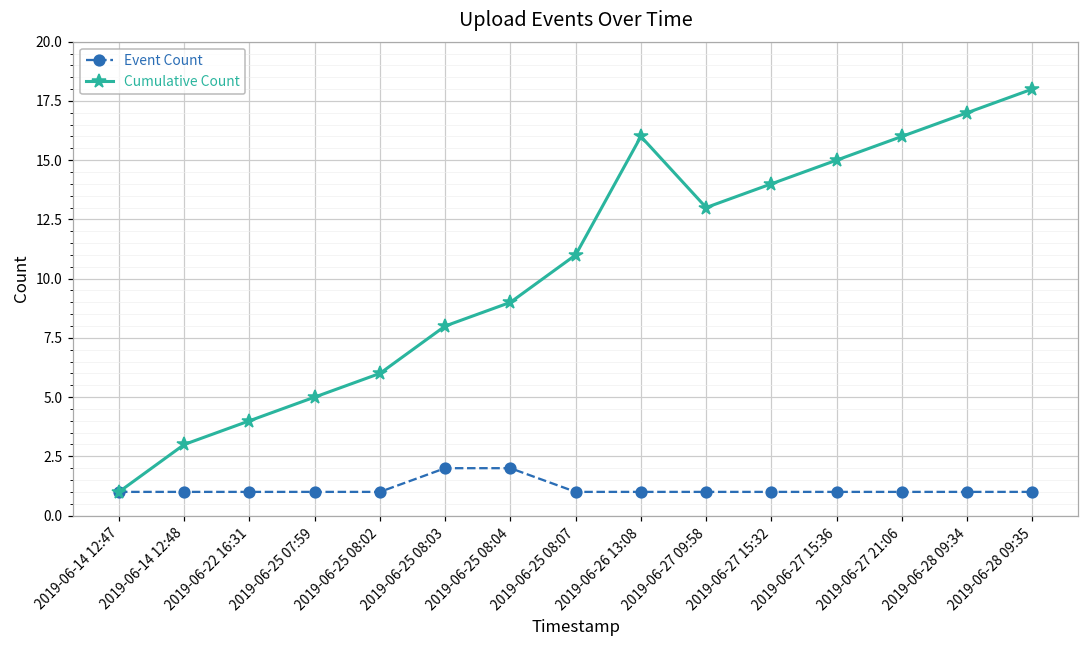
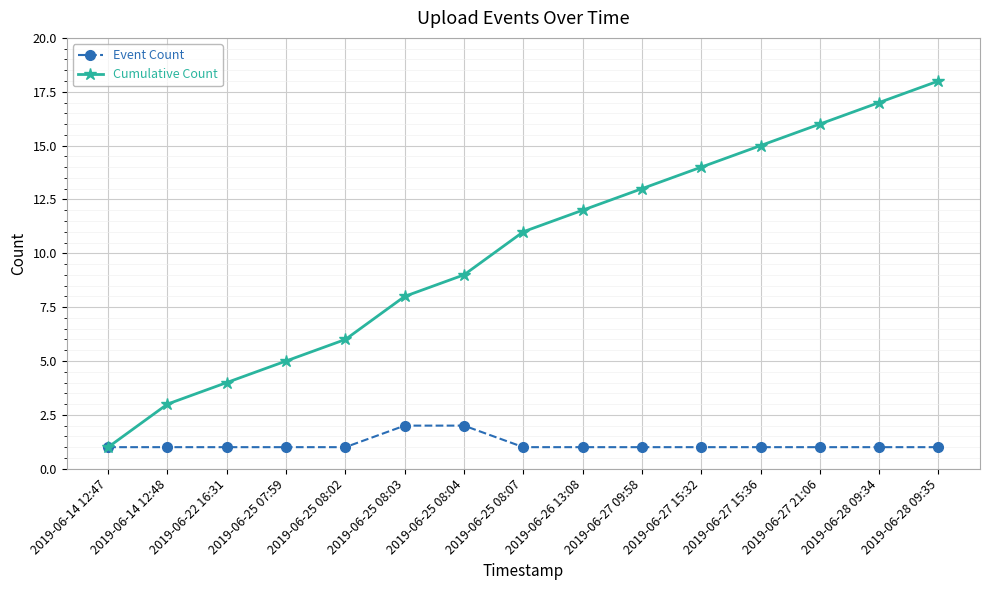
  {
    "Event Count": {
      "2019-06-14 12:48": 1,
      "2019-06-22 16:31": 1,
      "2019-06-25 07:59": 1,
      "2019-06-25 08:02": 1,
      "2019-06-25 08:03": 2,
      "2019-06-25 08:04": 2,
      "2019-06-25 08:07": 1,
      "2019-06-26 13:08": 1,
      "2019-06-27 09:58": 1,
      "2019-06-27 15:32": 1,
      "2019-06-27 15:36": 1,
      "2019-06-27 21:06": 1,
      "2019-06-28 09:34": 1,
      "2019-06-28 09:35": 1
    },
    "Cumulative Count": {
      "2019-06-14 12:48": 3,
      "2019-06-22 16:31": 4,
      "2019-06-25 07:59": 5,
      "2019-06-25 08:02": 6,
      "2019-06-25 08:03": 8,
      "2019-06-25 08:04": 9,
      "2019-06-25 08:07": 11,
-     "2019-06-26 13:08": 16,
+     "2019-06-26 13:08": 12,
      "2019-06-27 09:58": 13,
      "2019-06-27 15:32": 14,
      "2019-06-27 15:36": 15,
      "2019-06-27 21:06": 16,
      "2019-06-28 09:34": 17,
      "2019-06-28 09:35": 18
    }
  }
